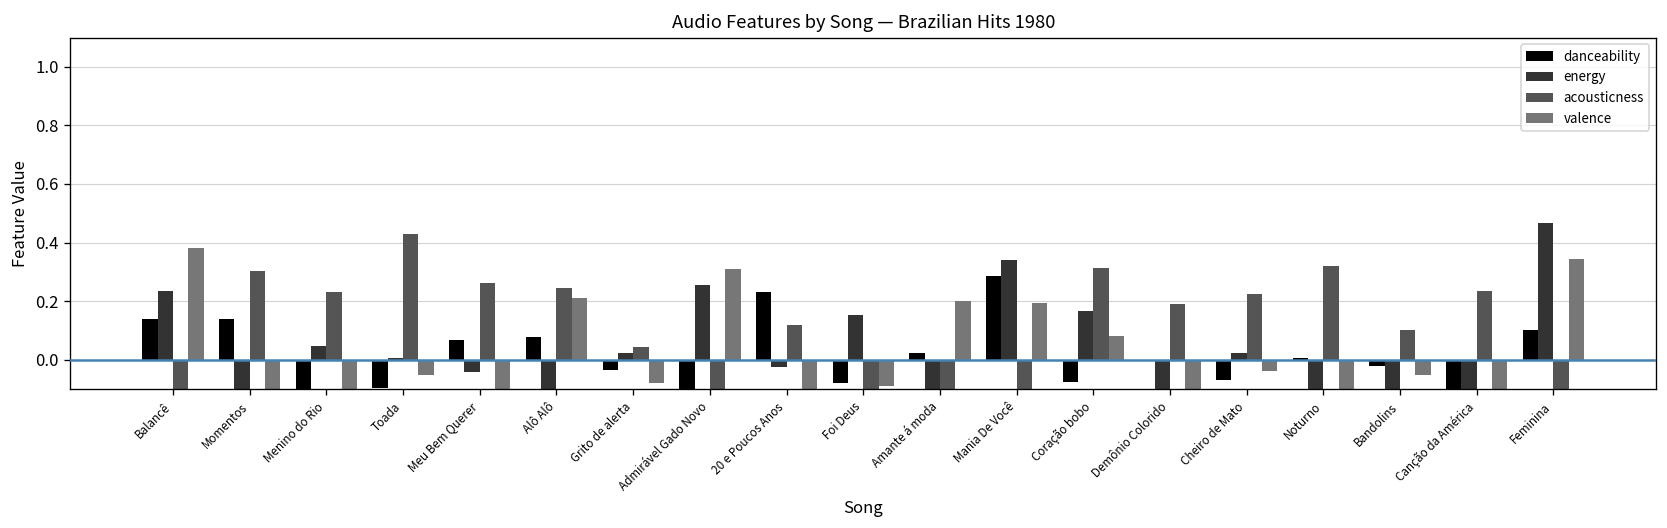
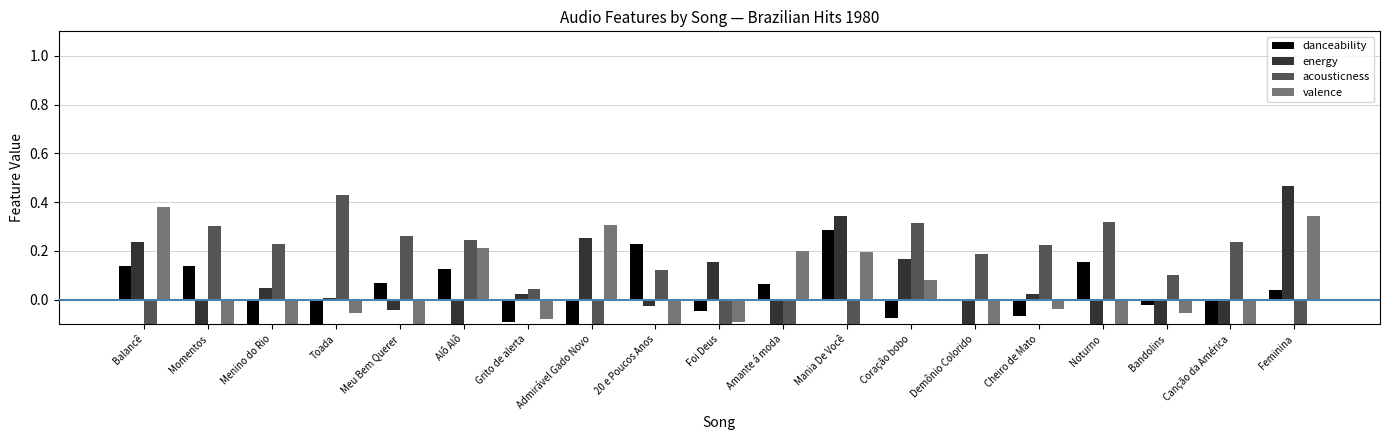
  {
    "danceability": {
      "Balancê": 0.14,
      "Momentos": 0.14,
      "Toada": -0.10,
      "Meu Bem Querer": 0.07,
-     "Alô Alô": 0.08,
-     "Grito de alerta": -0.03,
+     "Alô Alô": 0.13,
+     "Grito de alerta": -0.09,
      "20 e Poucos Anos": 0.23,
-     "Foi Deus": -0.08,
-     "Amante á moda": 0.02,
+     "Foi Deus": -0.04,
+     "Amante á moda": 0.06,
      "Mania De Você": 0.29,
      "Coração bobo": -0.08,
      "Cheiro de Mato": -0.07,
-     "Noturno": 0.01,
+     "Noturno": 0.16,
      "Bandolins": -0.02,
-     "Feminina": 0.10
+     "Feminina": 0.04
    }
  }
